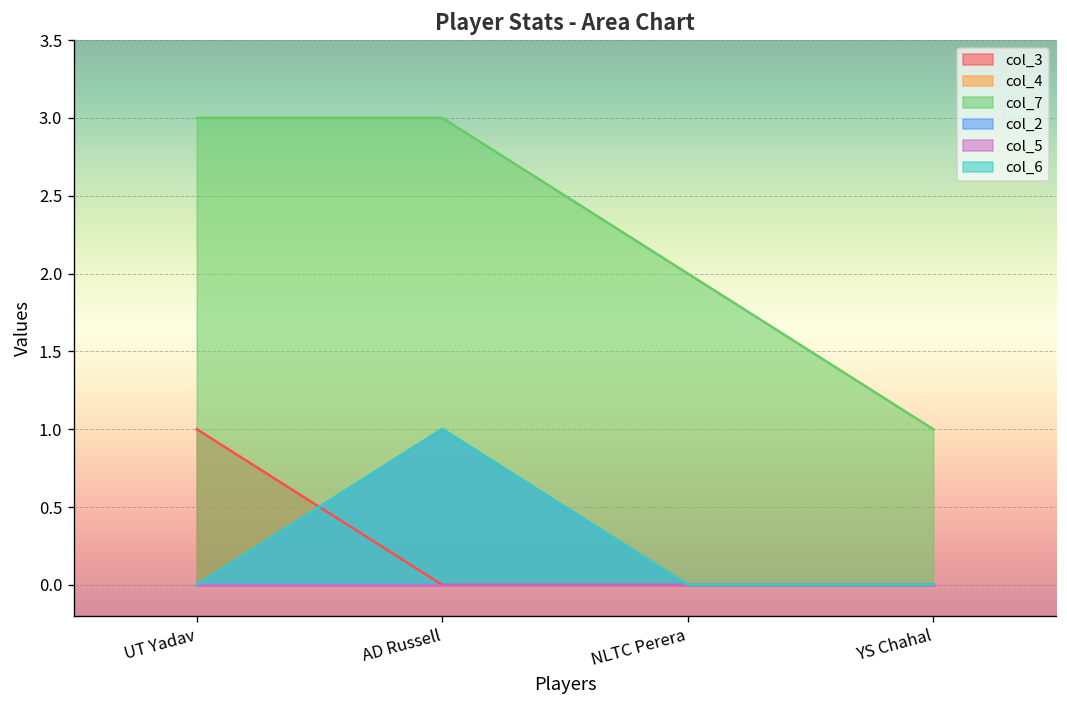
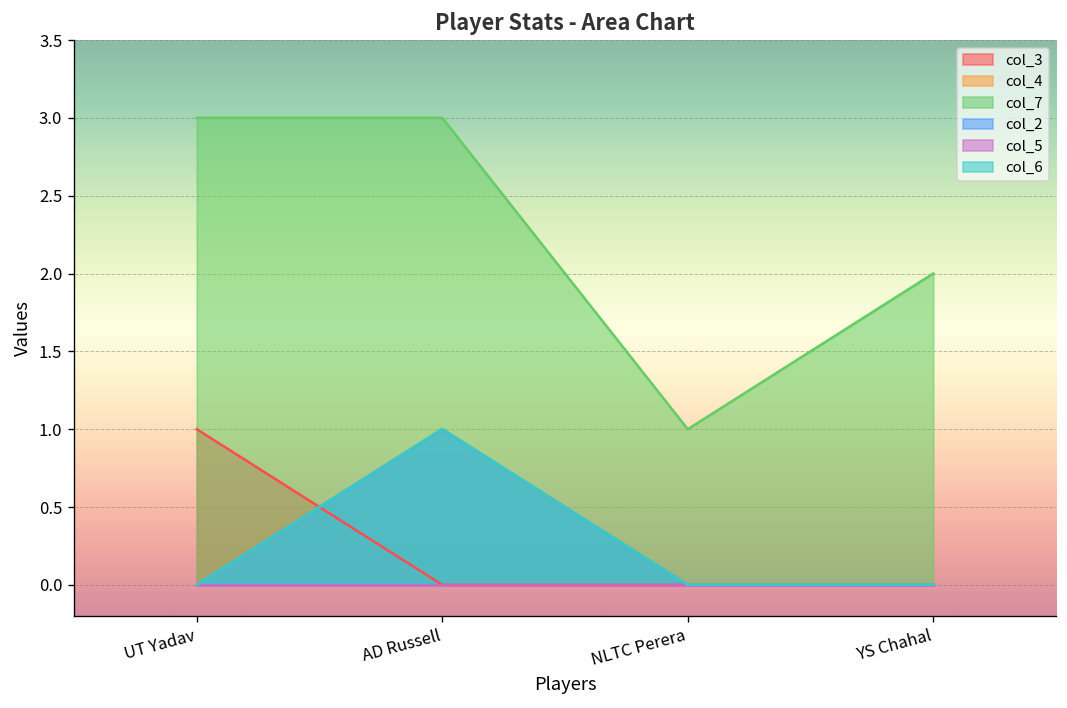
  {
    "col_3": {
      "UT Yadav": 1
    },
    "col_6": {
      "AD Russell": 1
    },
    "col_7": {
      "UT Yadav": 3,
      "AD Russell": 3,
-     "NLTC Perera": 2,
-     "YS Chahal": 1
+     "NLTC Perera": 1,
+     "YS Chahal": 2
    }
  }
